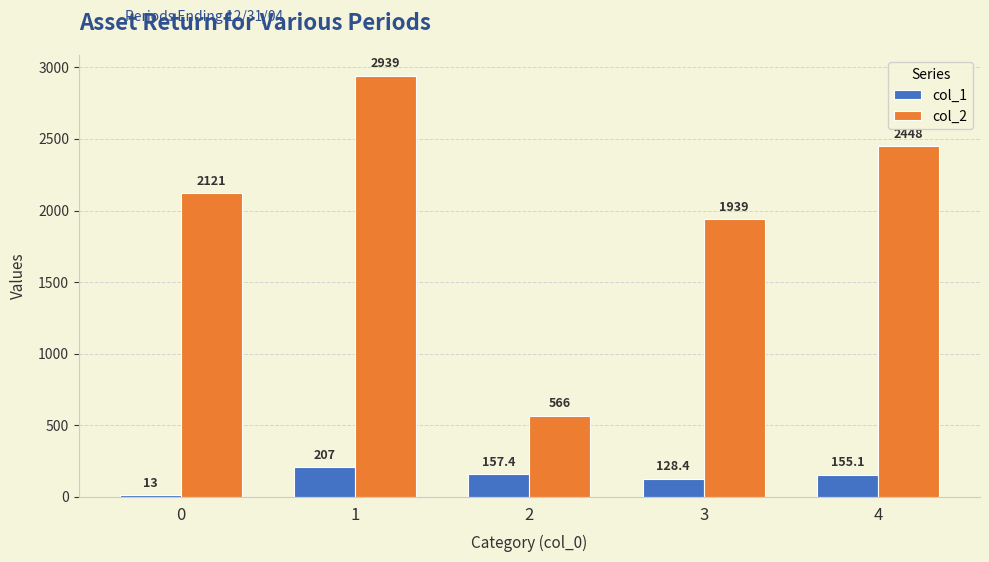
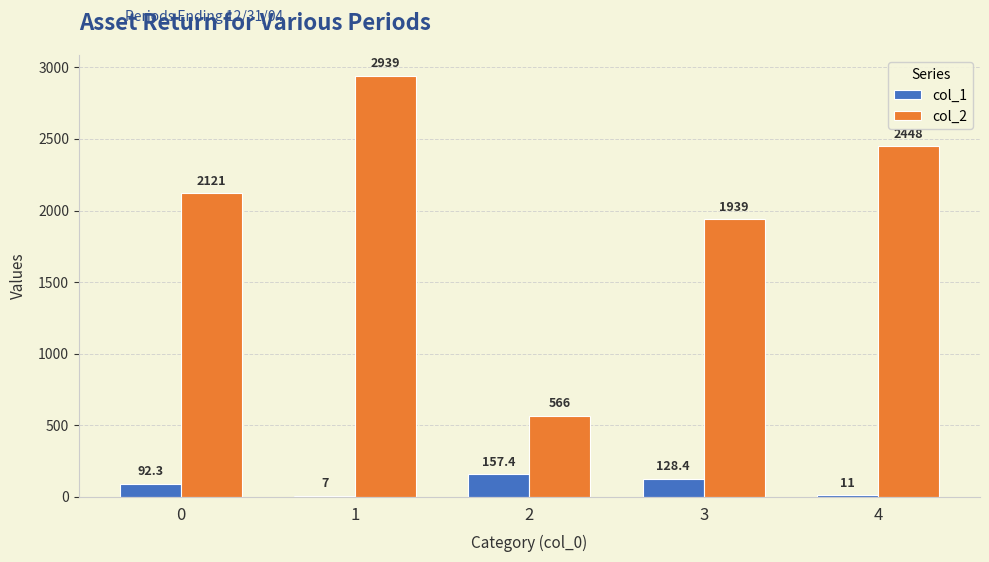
  {
    "col_1": {
-     "0": 13,
-     "1": 207,
+     "0": 92.3,
+     "1": 7,
      "2": 157.4,
      "3": 128.4,
-     "4": 155.1
+     "4": 11
    },
    "col_2": {
      "0": 2121,
      "1": 2939,
      "2": 566,
      "3": 1939
    }
  }
